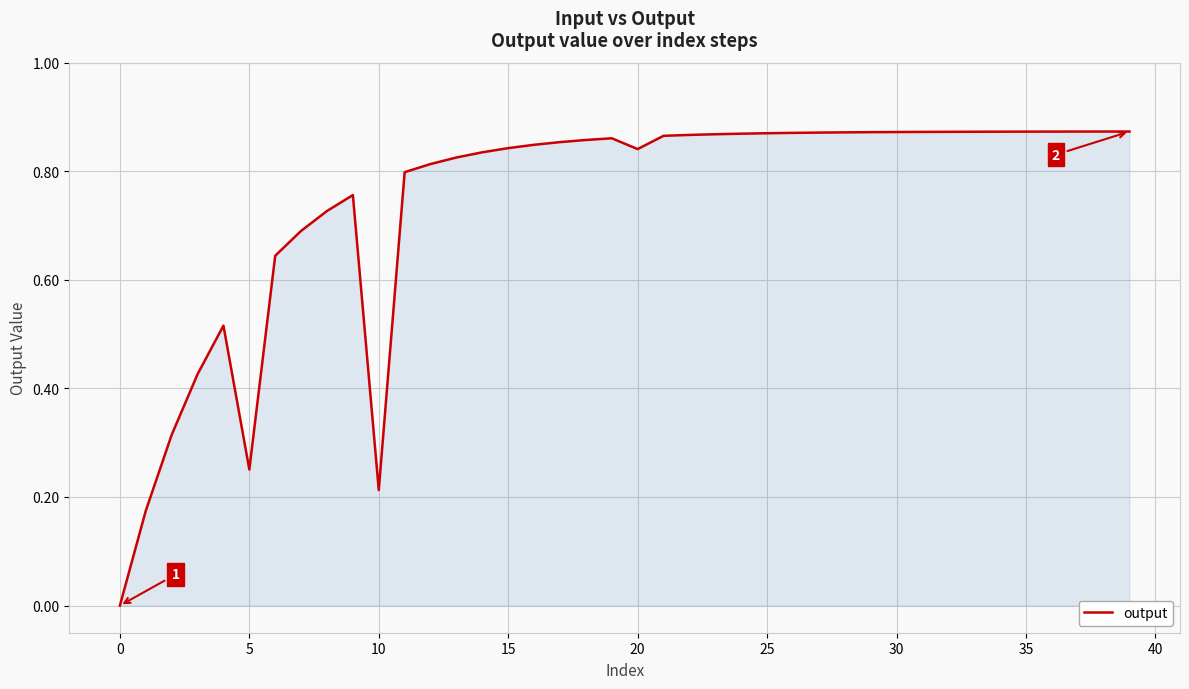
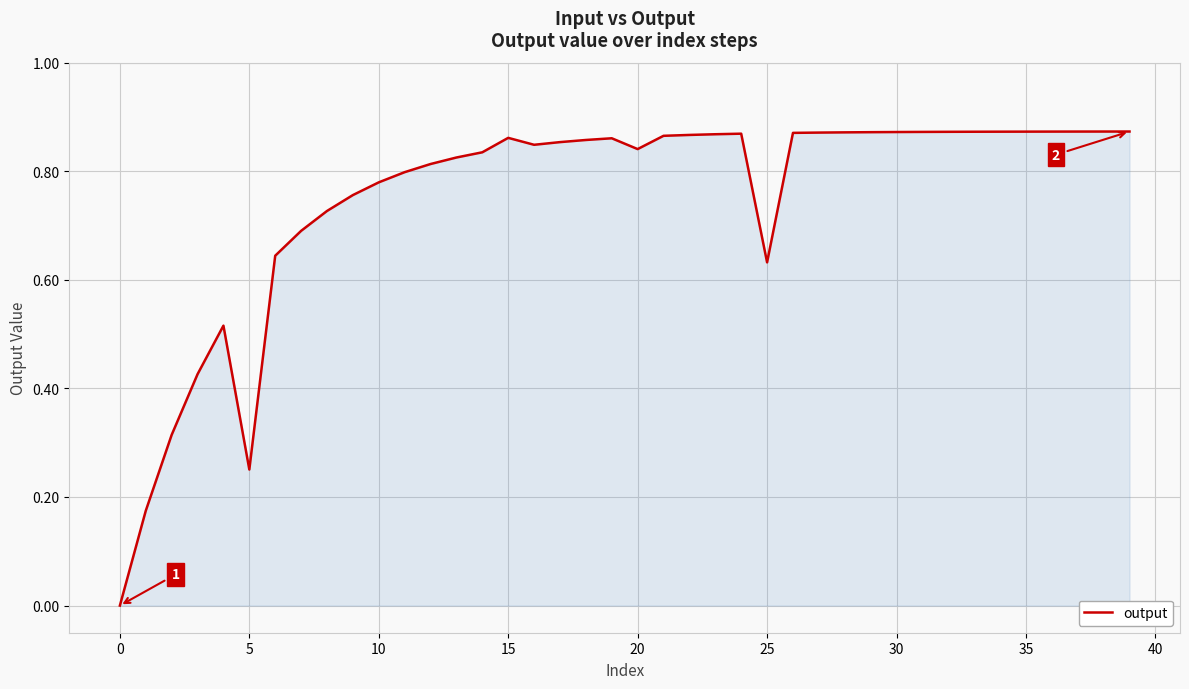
  {
    "0": 0.00,
    "5": 0.25,
-   "10": 0.21,
-   "15": 0.84,
+   "10": 0.78,
+   "15": 0.86,
    "20": 0.84,
-   "25": 0.87,
+   "25": 0.63,
    "30": 0.87,
    "35": 0.87
  }
